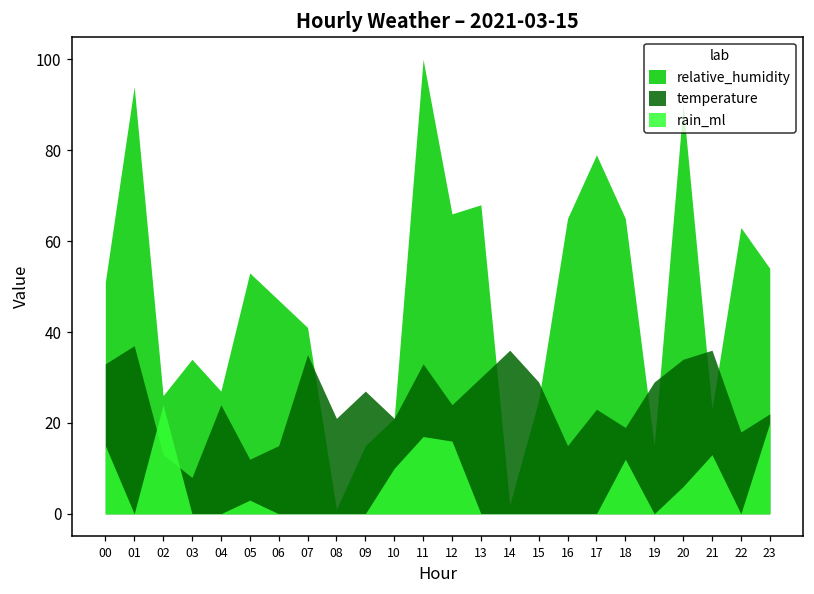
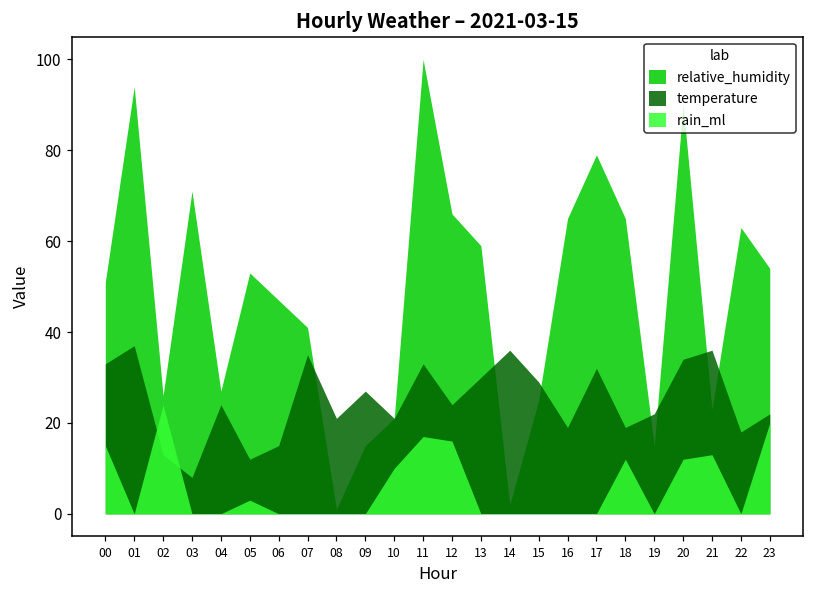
  {
    "relative_humidity": {
      "00": 51,
      "01": 94,
      "02": 26,
-     "03": 34,
+     "03": 71,
      "04": 27,
      "05": 53,
      "06": 47,
      "07": 41,
      "08": 1,
      "09": 15,
      "11": 100,
      "12": 66,
-     "13": 68,
+     "13": 59,
      "14": 2,
      "15": 25,
      "16": 65,
      "17": 79,
      "18": 65,
      "19": 15,
      "21": 23,
      "22": 63,
      "23": 54
    },
    "temperature": {
      "00": 33,
      "01": 37,
      "02": 13,
      "03": 8,
      "04": 24,
      "05": 12,
      "06": 15,
      "07": 35,
      "08": 21,
      "09": 27,
      "11": 33,
      "12": 24,
      "13": 30,
      "14": 36,
      "15": 29,
-     "16": 15,
-     "17": 23,
+     "16": 19,
+     "17": 32,
      "18": 19,
-     "19": 29,
+     "19": 22,
      "20": 34,
      "21": 36,
      "22": 18,
      "23": 22
    },
    "rain_ml": {
      "00": 15,
      "01": 0,
      "02": 24,
      "03": 0,
      "04": 0,
      "05": 3,
      "06": 0,
      "07": 0,
      "08": 0,
      "09": 0,
      "10": 10,
      "11": 17,
      "12": 16,
      "13": 0,
      "14": 0,
      "15": 0,
      "16": 0,
      "17": 0,
      "18": 12,
      "19": 0,
-     "20": 6,
+     "20": 12,
      "21": 13,
      "22": 0,
      "23": 20
    }
  }
